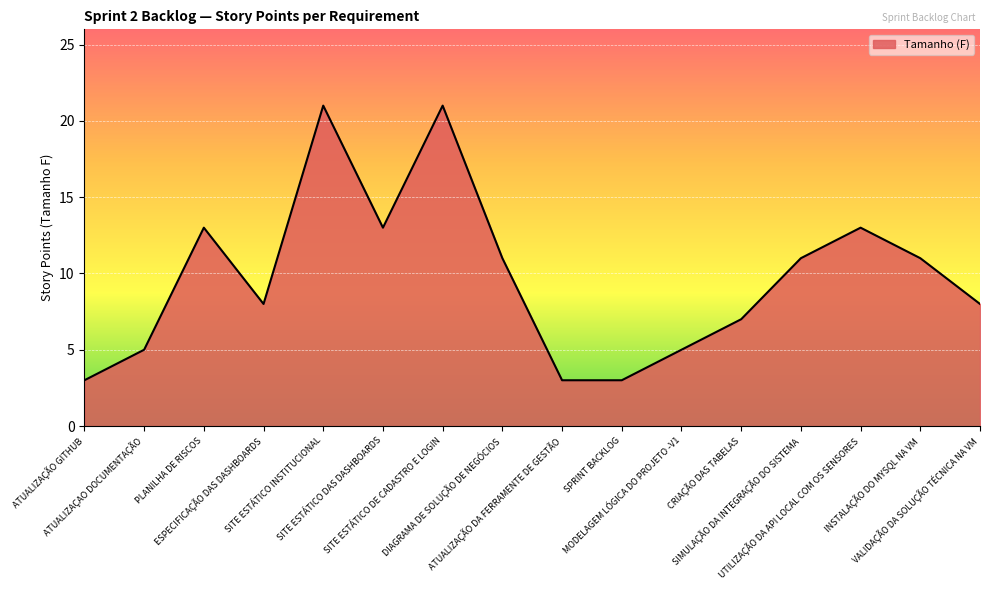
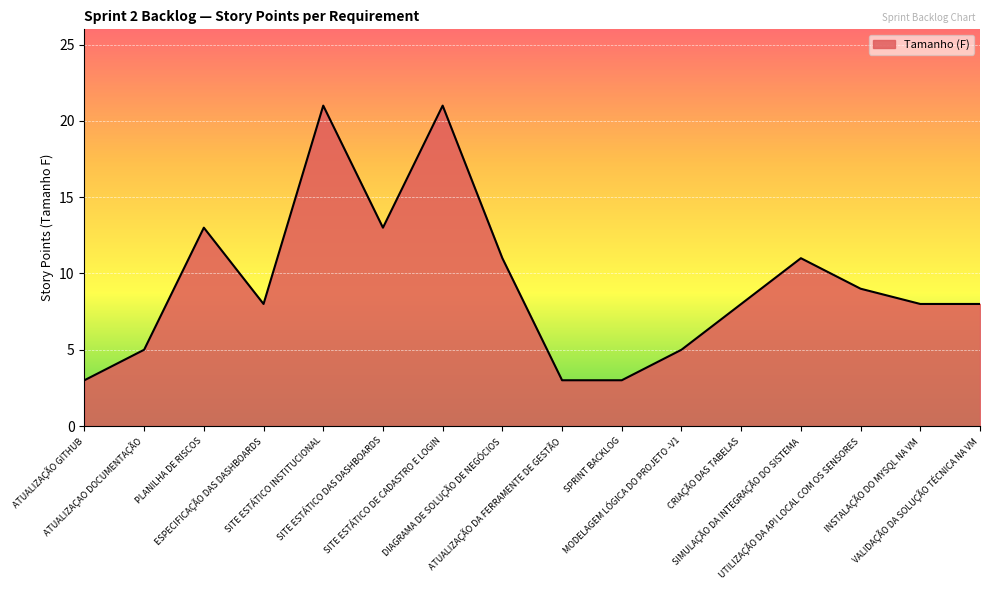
  {
    "ATUALIZAÇÃO GITHUB": 3,
    "ATUALIZAÇAO DOCUMENTAÇÃO": 5,
    "PLANILHA DE RISCOS": 13,
    "ESPECIFICAÇÃO DAS DASHBOARDS": 8,
    "SITE ESTÁTICO INSTITUCIONAL": 21,
    "SITE ESTÁTICO DAS DASHBOARDS": 13,
    "SITE ESTÁTICO DE CADASTRO E LOGIN": 21,
    "DIAGRAMA DE SOLUÇÃO DE NEGÓCIOS": 11,
    "ATUALIZAÇÃO DA FERRAMENTE DE GESTÃO": 3,
    "SPRINT BACKLOG": 3,
    "MODELAGEM LÓGICA DO PROJETO -V1": 5,
-   "CRIAÇÃO DAS TABELAS": 7,
+   "CRIAÇÃO DAS TABELAS": 8,
    "SIMULAÇÃO DA INTEGRAÇÃO DO SISTEMA": 11,
-   "UTILIZAÇÃO DA API LOCAL COM OS SENSORES": 13,
-   "INSTALAÇÃO DO MYSQL NA VM": 11,
+   "UTILIZAÇÃO DA API LOCAL COM OS SENSORES": 9,
+   "INSTALAÇÃO DO MYSQL NA VM": 8,
    "VALIDAÇÃO DA SOLUÇÃO TÉCNICA NA VM": 8
  }
